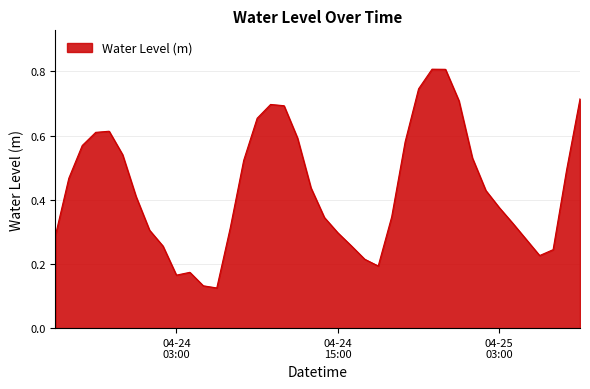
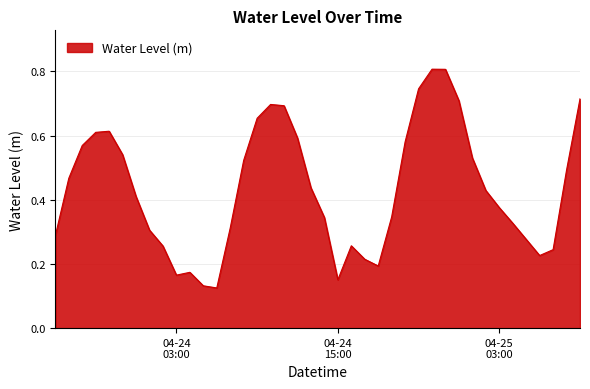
  {
    "04-24 03:00": 0.17,
-   "04-24 15:00": 0.30,
+   "04-24 15:00": 0.15,
    "04-25 03:00": 0.38
  }
